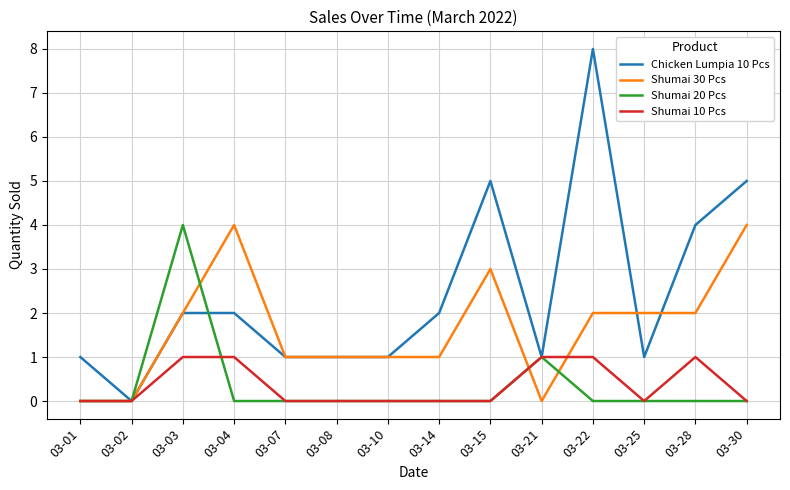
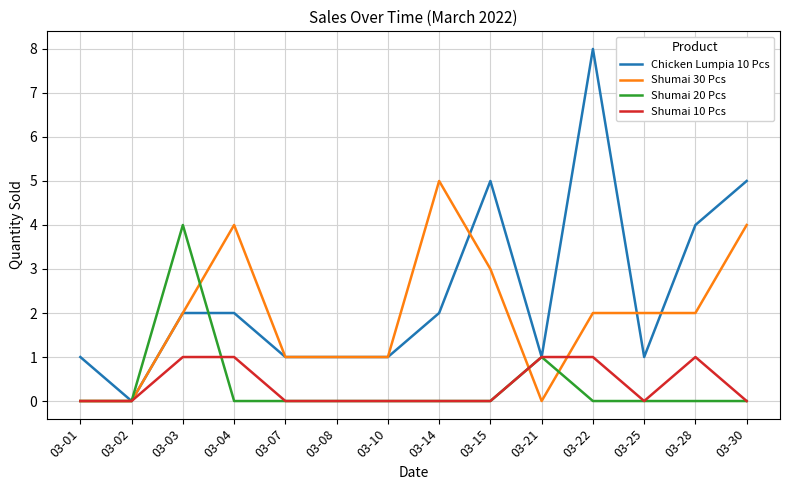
  {
    "Chicken Lumpia 10 Pcs": {
      "03-01": 1,
      "03-04": 2,
      "03-14": 2,
      "03-15": 5,
      "03-22": 8,
      "03-25": 1,
      "03-28": 4,
      "03-30": 5
    },
    "Shumai 30 Pcs": {
      "03-04": 4,
-     "03-14": 1,
+     "03-14": 5,
      "03-15": 3,
      "03-21": 0,
      "03-22": 2,
      "03-25": 2,
      "03-28": 2,
      "03-30": 4
    },
    "Shumai 20 Pcs": {
      "03-03": 4,
      "03-04": 0,
      "03-22": 0,
      "03-28": 0
    },
    "Shumai 10 Pcs": {
      "03-03": 1,
      "03-04": 1,
      "03-22": 1,
      "03-28": 1
    }
  }
